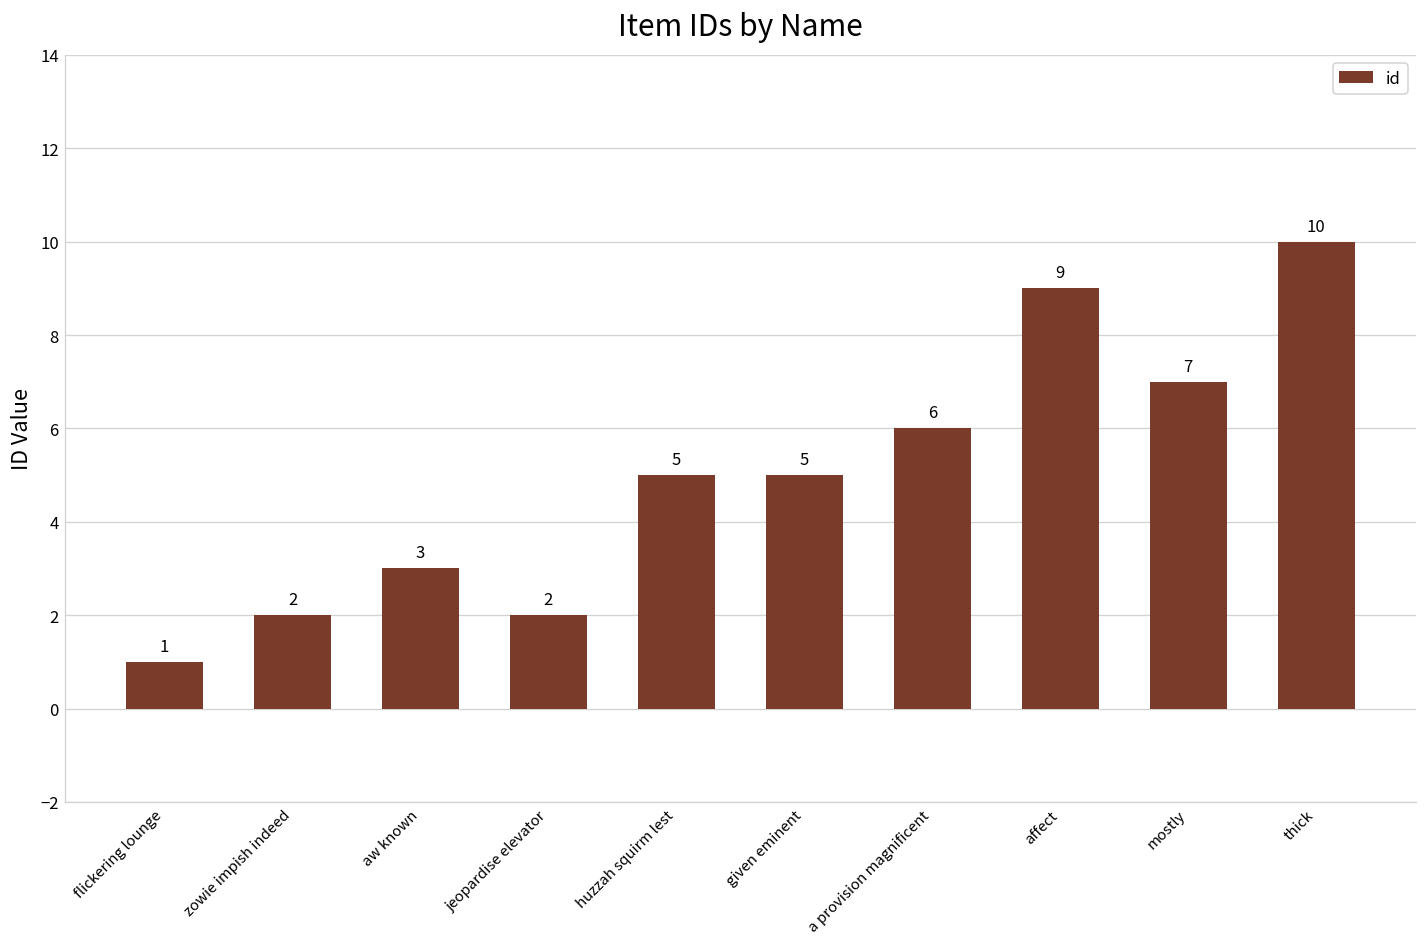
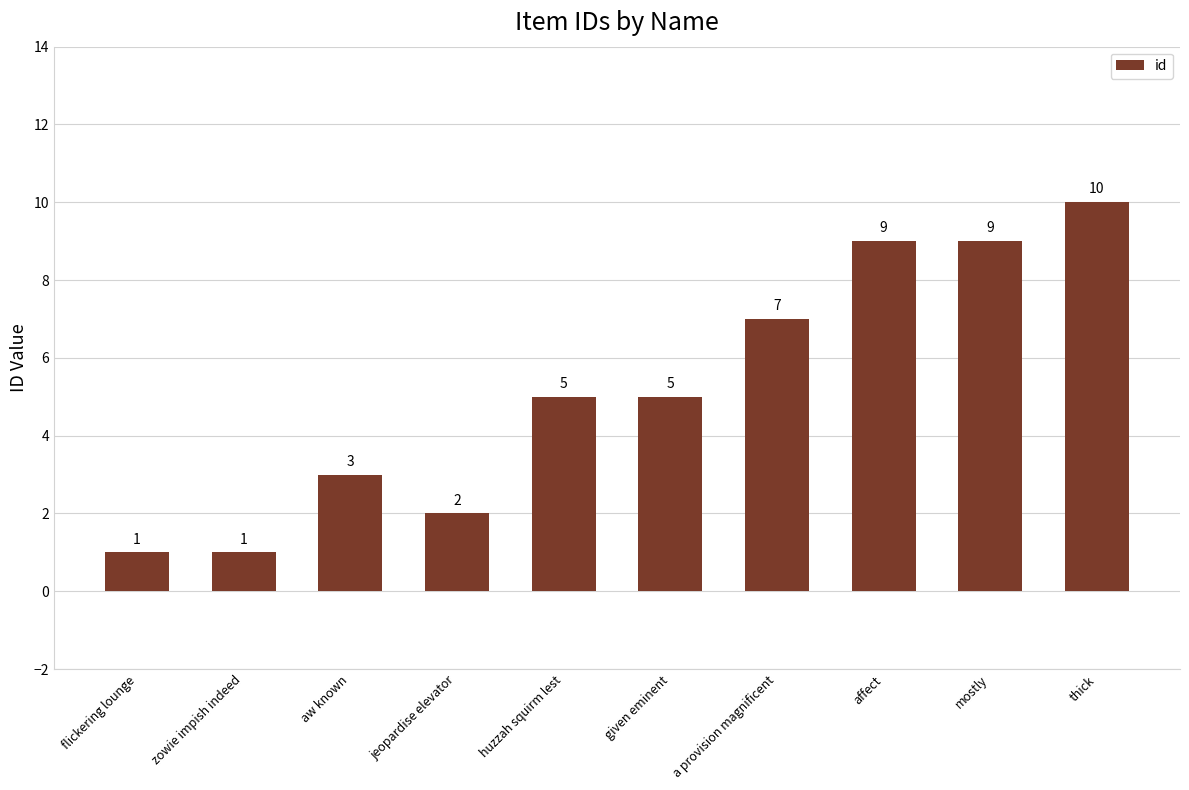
  {
    "flickering lounge": 1,
-   "zowie impish indeed": 2,
+   "zowie impish indeed": 1,
    "aw known": 3,
    "jeopardise elevator": 2,
    "huzzah squirm lest": 5,
    "given eminent": 5,
-   "a provision magnificent": 6,
+   "a provision magnificent": 7,
    "affect": 9,
-   "mostly": 7,
+   "mostly": 9,
    "thick": 10
  }
